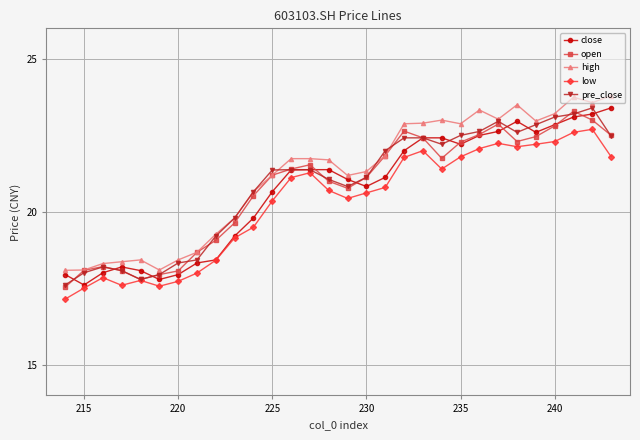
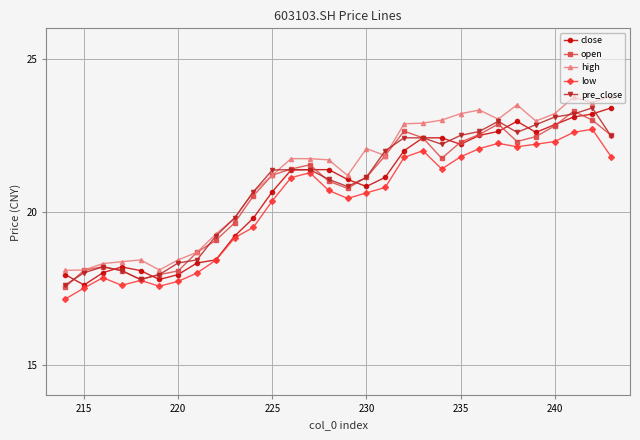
  {
    "high": {
      "220": 18.4,
-     "230": 21.3,
-     "235": 22.9,
+     "230": 22.1,
+     "235": 23.2,
      "240": 23.2
    }
  }
